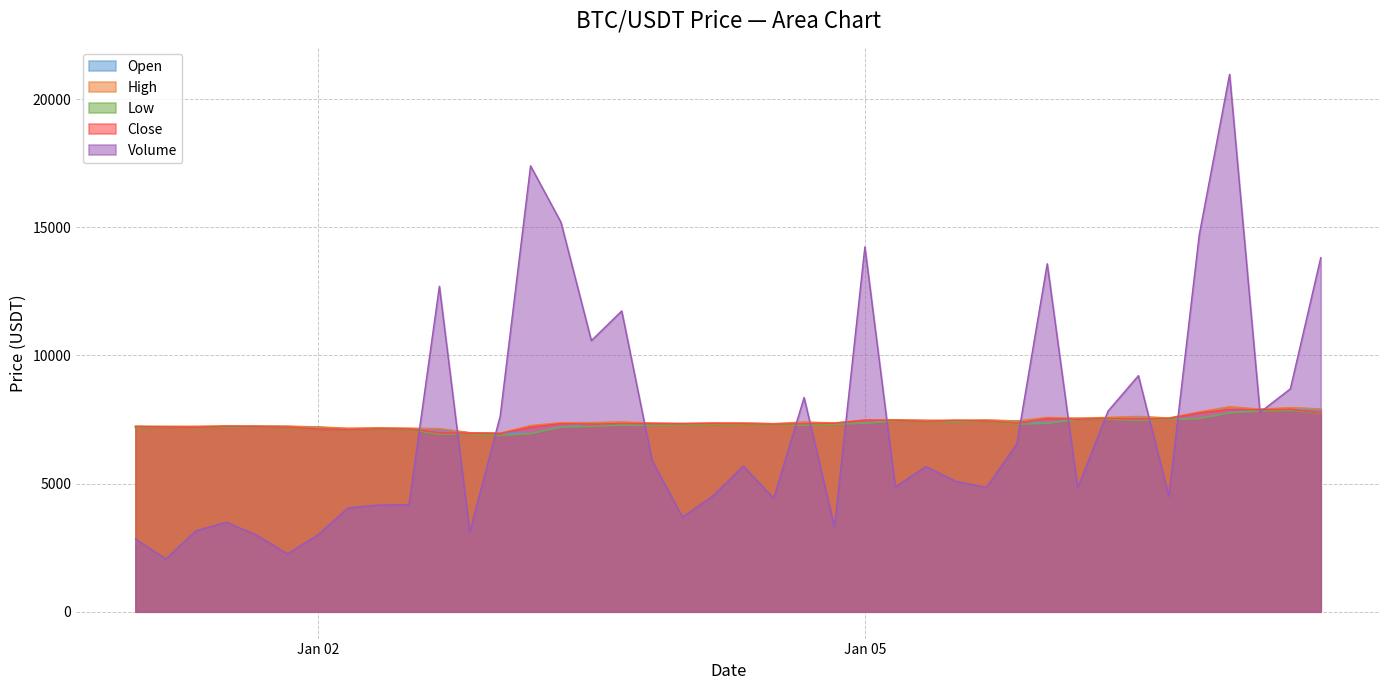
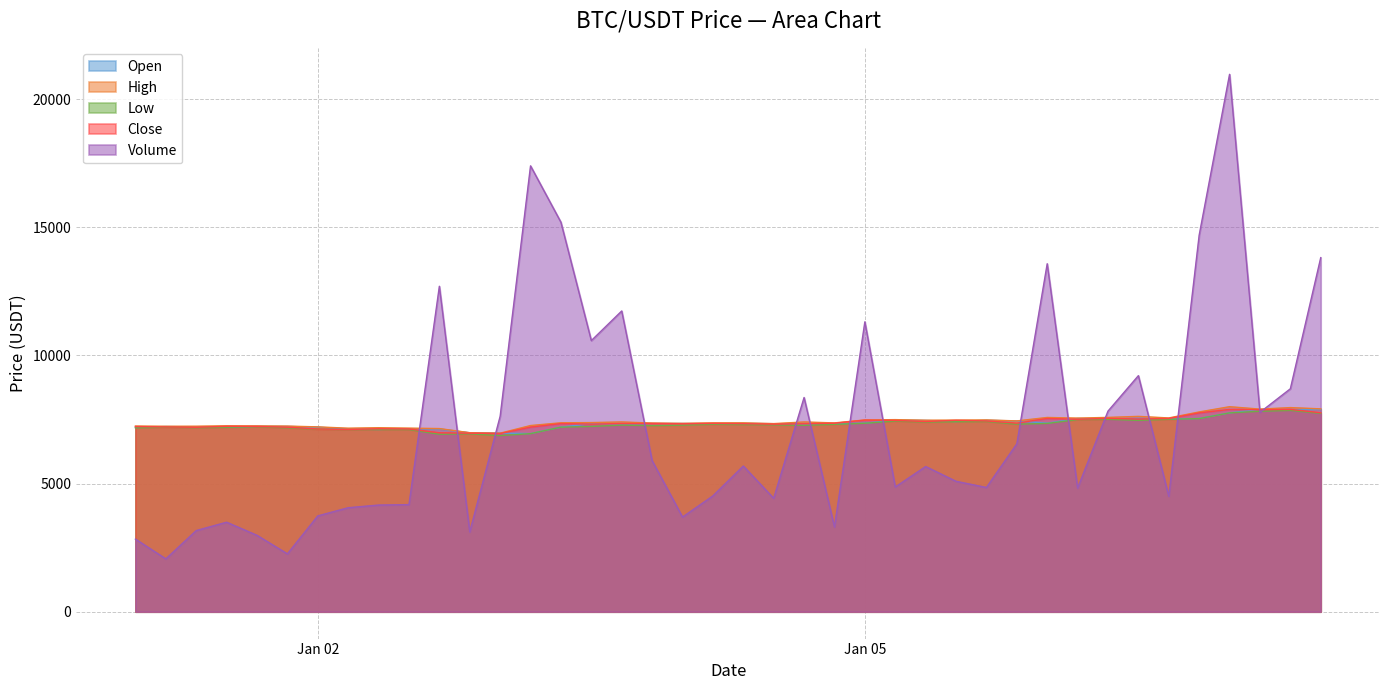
  {
    "Volume": {
-     "Jan 02": 3000,
-     "Jan 05": 14200
+     "Jan 02": 3700,
+     "Jan 05": 11300
    }
  }
